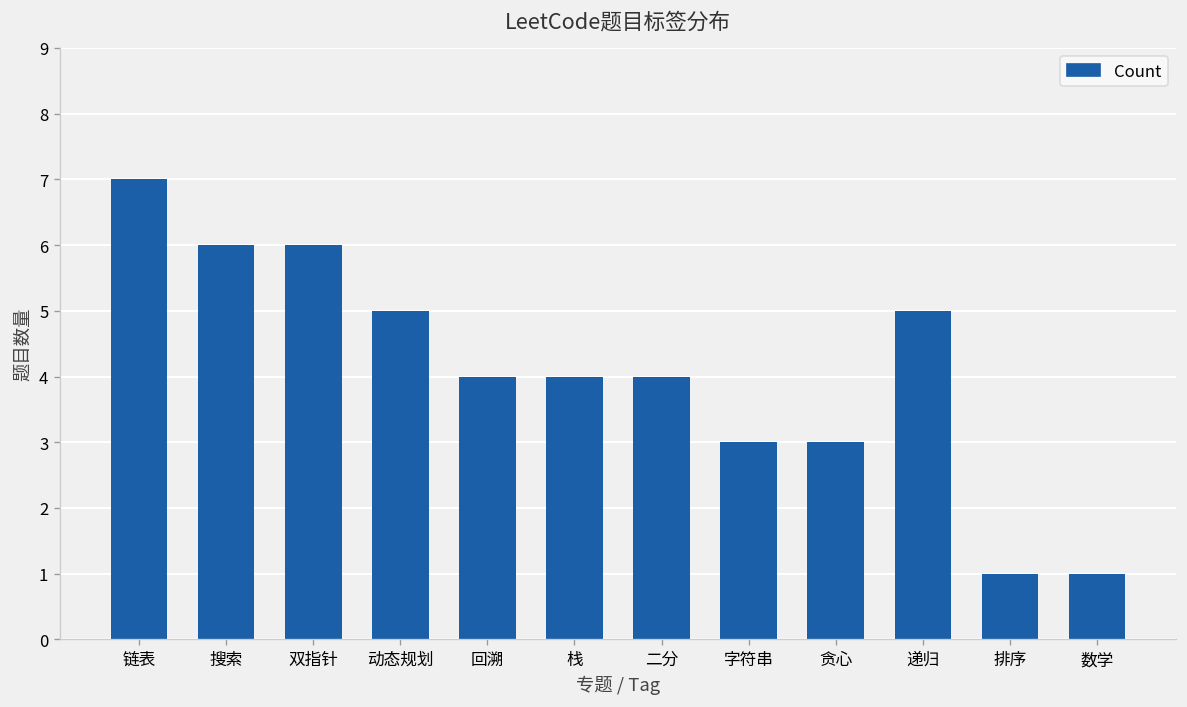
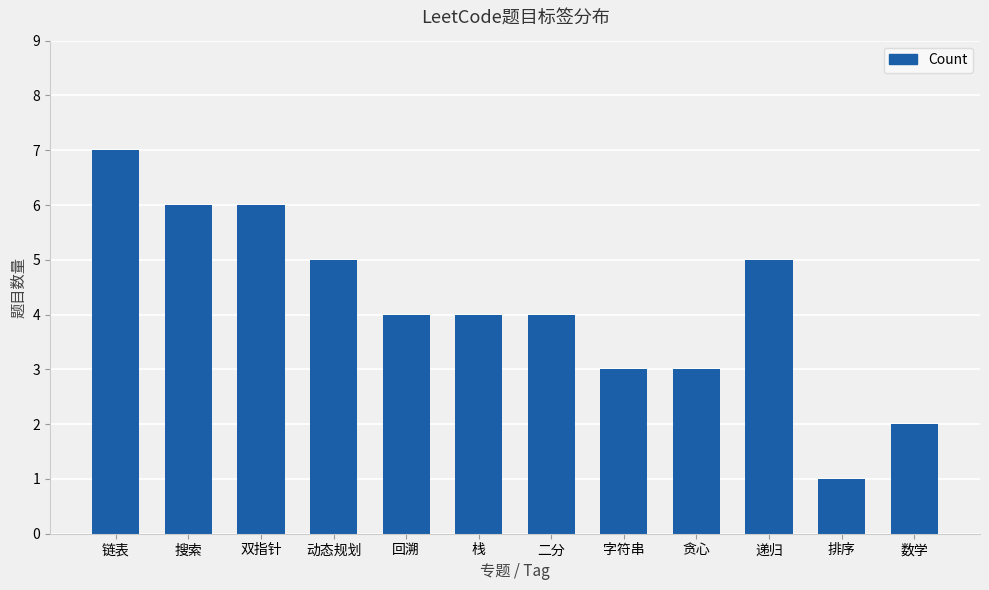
  {
    "链表": 7,
    "搜索": 6,
    "双指针": 6,
    "动态规划": 5,
    "回溯": 4,
    "栈": 4,
    "二分": 4,
    "字符串": 3,
    "贪心": 3,
    "递归": 5,
    "排序": 1,
-   "数学": 1
+   "数学": 2
  }
